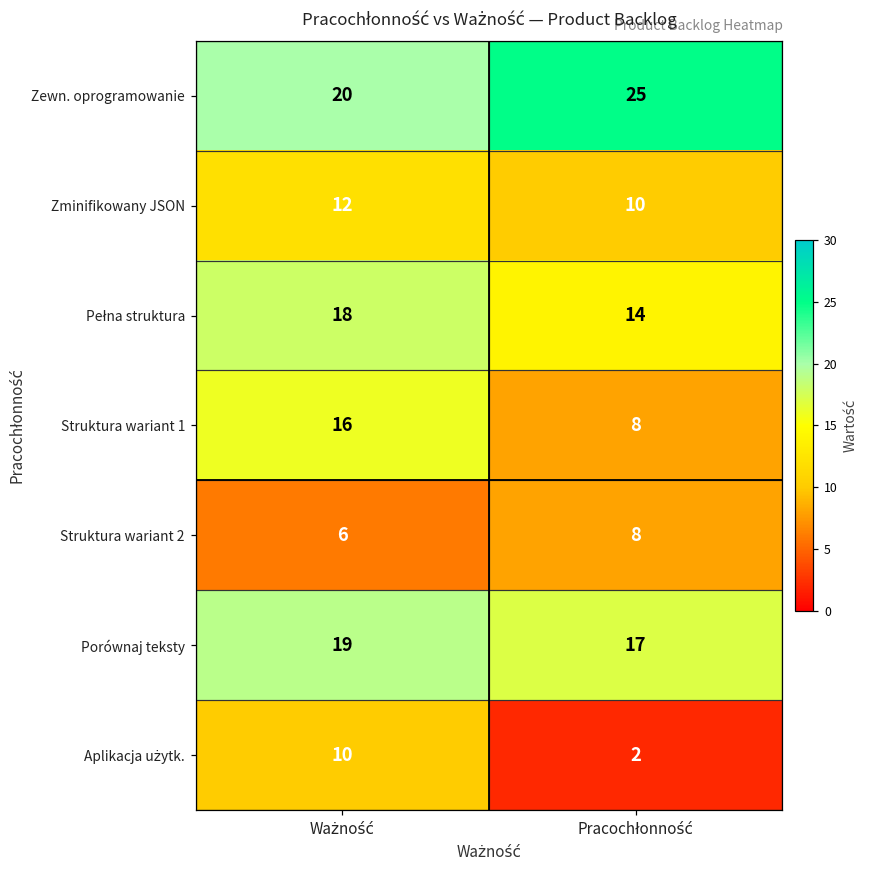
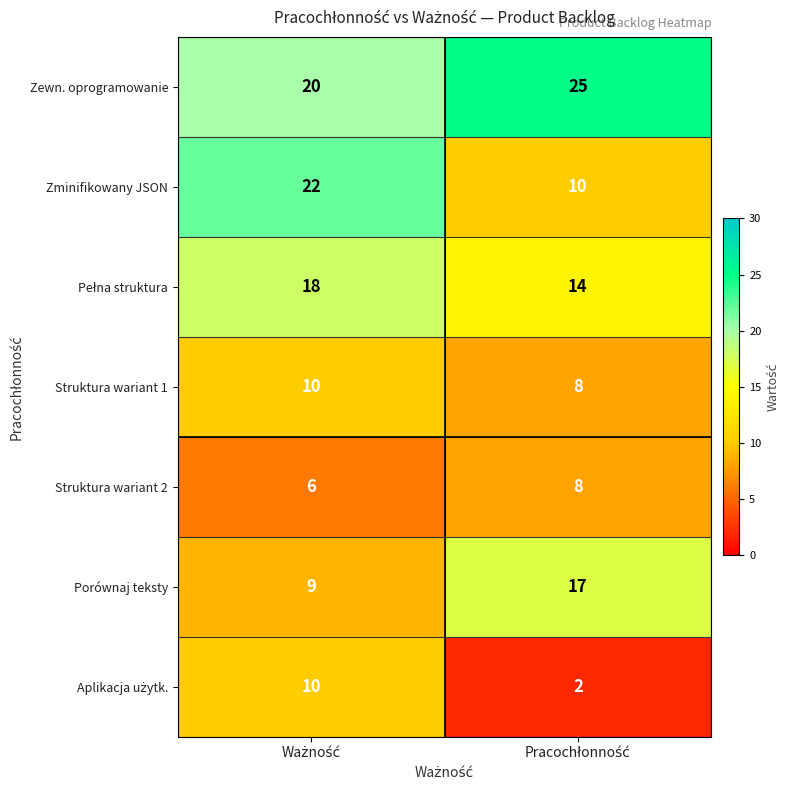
  {
    "Zewn. oprogramowanie": {
      "Ważność": 20,
      "Pracochłonność": 25
    },
    "Zminifikowany JSON": {
-     "Ważność": 12,
+     "Ważność": 22,
      "Pracochłonność": 10
    },
    "Pełna struktura": {
      "Ważność": 18,
      "Pracochłonność": 14
    },
    "Struktura wariant 1": {
-     "Ważność": 16,
+     "Ważność": 10,
      "Pracochłonność": 8
    },
    "Struktura wariant 2": {
      "Ważność": 6,
      "Pracochłonność": 8
    },
    "Porównaj teksty": {
-     "Ważność": 19,
+     "Ważność": 9,
      "Pracochłonność": 17
    },
    "Aplikacja użytk.": {
      "Ważność": 10,
      "Pracochłonność": 2
    }
  }
